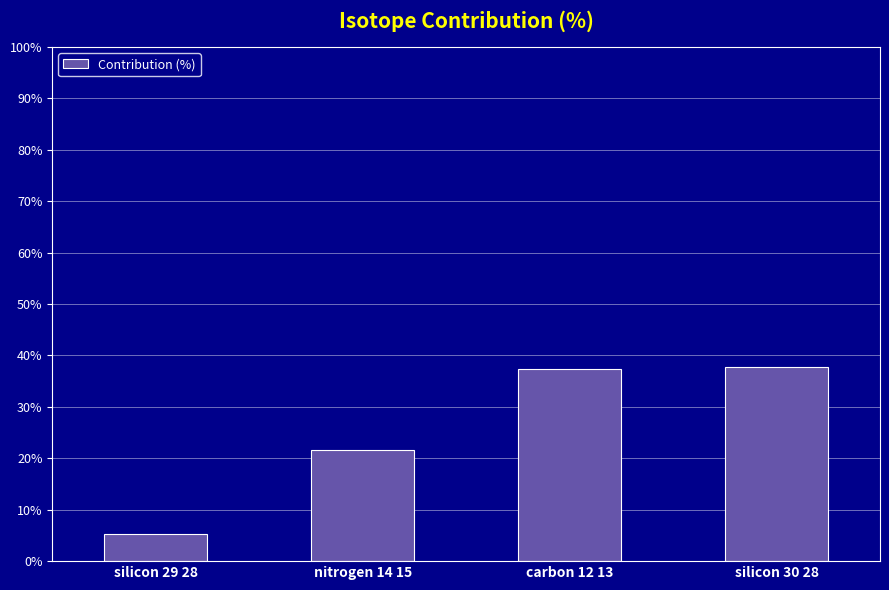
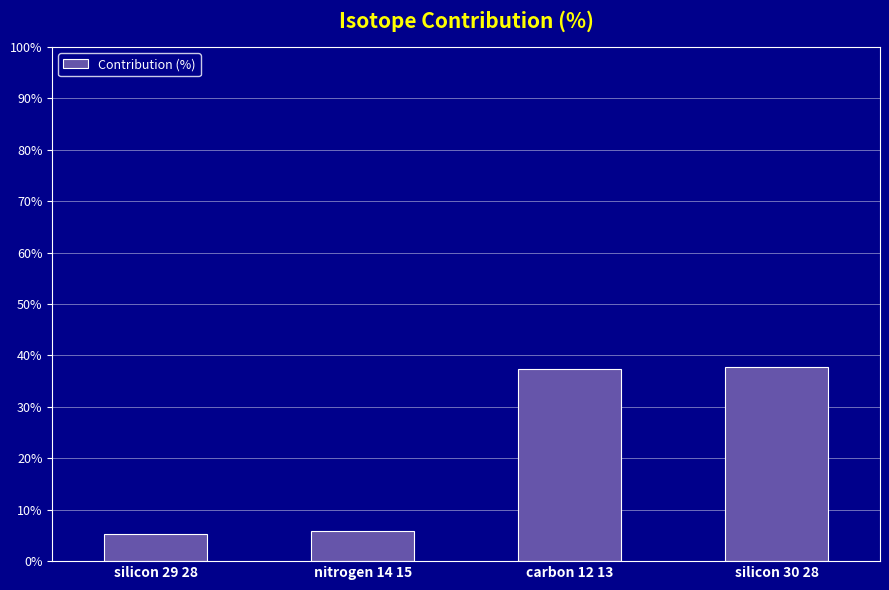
  {
    "silicon 29 28": "5%",
-   "nitrogen 14 15": "22%",
+   "nitrogen 14 15": "6%",
    "carbon 12 13": "37%",
    "silicon 30 28": "38%"
  }
